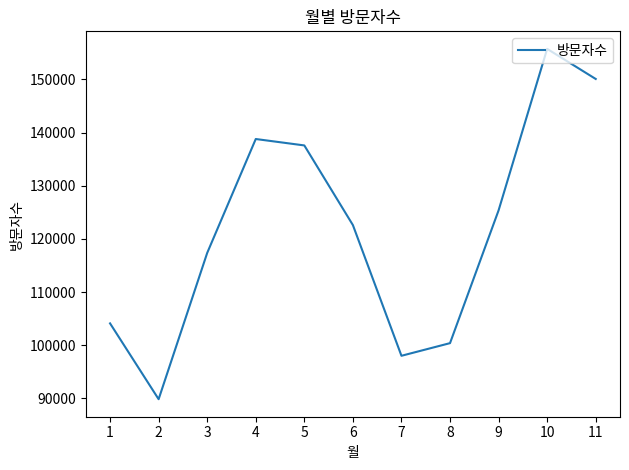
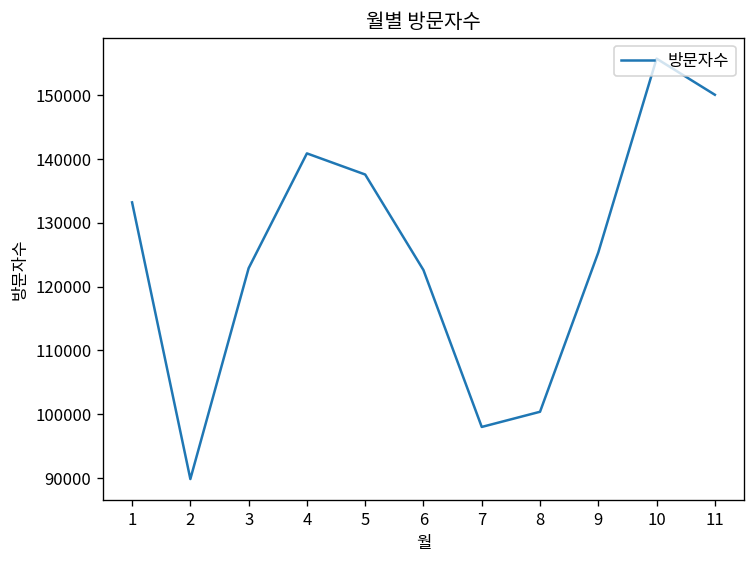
  {
-   "1": 104000,
+   "1": 133000,
    "2": 90000,
-   "3": 117000,
-   "4": 139000,
+   "3": 123000,
+   "4": 141000,
    "5": 138000,
    "6": 123000,
    "7": 98000,
    "8": 100000,
    "9": 125000,
    "11": 150000
  }
